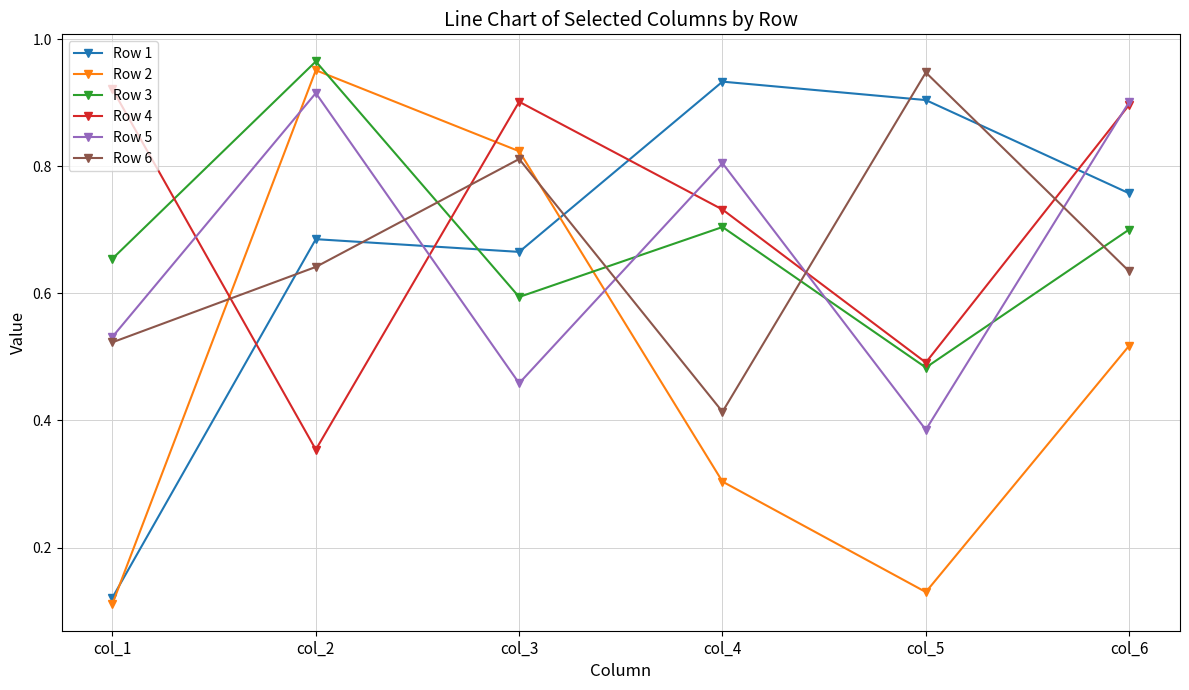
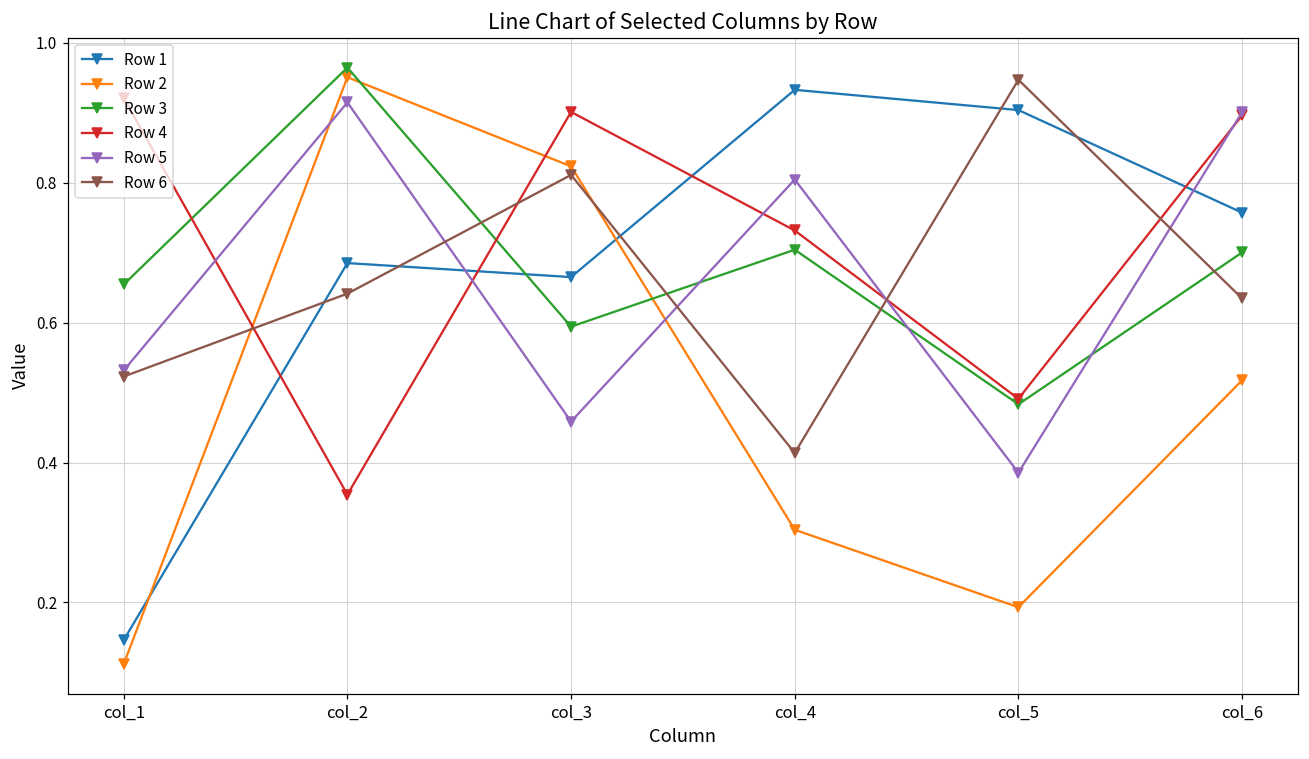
  {
    "Row 1": {
-     "col_1": 0.12,
+     "col_1": 0.15,
      "col_2": 0.69,
      "col_3": 0.67,
      "col_4": 0.93,
      "col_5": 0.90,
      "col_6": 0.76
    },
    "Row 2": {
      "col_1": 0.11,
      "col_2": 0.95,
      "col_3": 0.82,
      "col_4": 0.30,
-     "col_5": 0.13,
+     "col_5": 0.19,
      "col_6": 0.52
    },
    "Row 3": {
      "col_1": 0.65,
      "col_2": 0.96,
      "col_3": 0.59,
      "col_4": 0.70,
      "col_5": 0.48,
      "col_6": 0.70
    },
    "Row 4": {
      "col_2": 0.35,
      "col_3": 0.90,
      "col_4": 0.73,
      "col_5": 0.49,
      "col_6": 0.90
    },
    "Row 5": {
      "col_1": 0.53,
      "col_2": 0.91,
      "col_3": 0.46,
      "col_4": 0.80,
      "col_5": 0.39,
      "col_6": 0.90
    },
    "Row 6": {
      "col_1": 0.52,
      "col_2": 0.64,
      "col_3": 0.81,
      "col_4": 0.41,
      "col_5": 0.95,
      "col_6": 0.63
    }
  }
